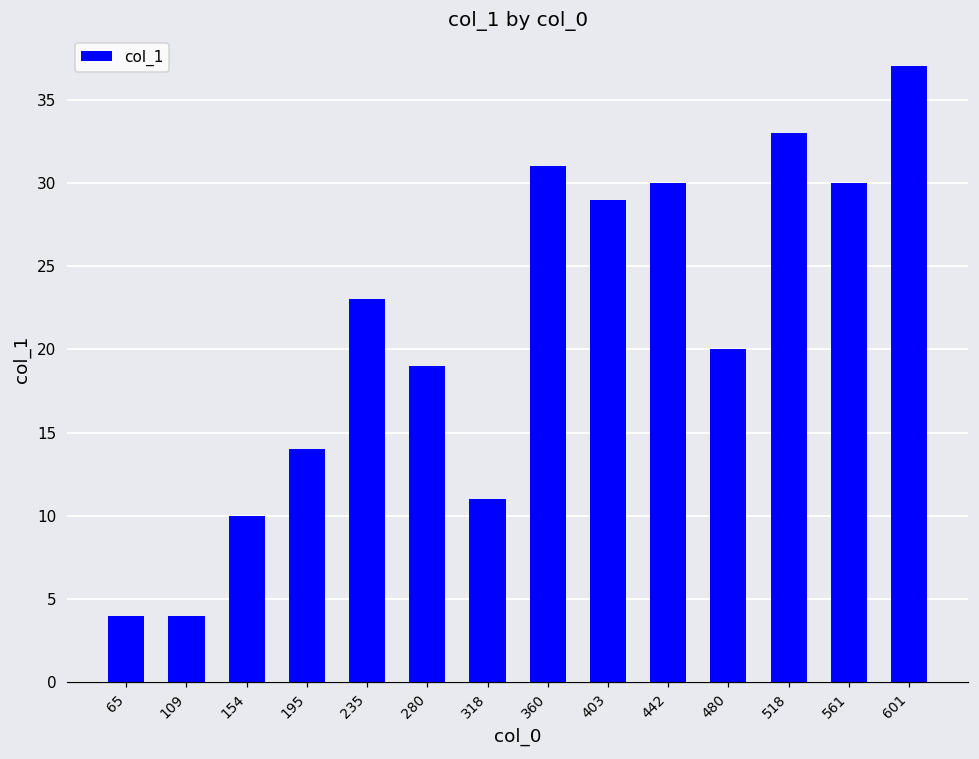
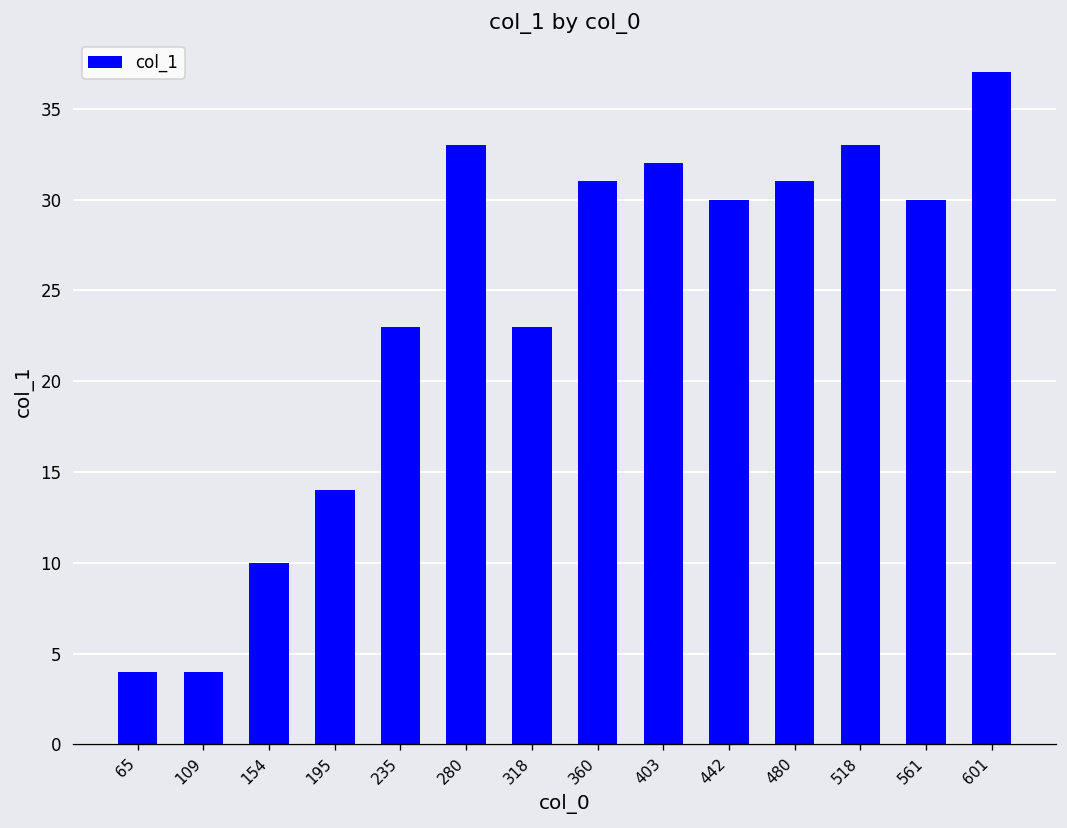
  {
    "65": 4,
    "109": 4,
    "154": 10,
    "195": 14,
    "235": 23,
-   "280": 19,
-   "318": 11,
+   "280": 33,
+   "318": 23,
    "360": 31,
-   "403": 29,
+   "403": 32,
    "442": 30,
-   "480": 20,
+   "480": 31,
    "518": 33,
    "561": 30,
    "601": 37
  }
